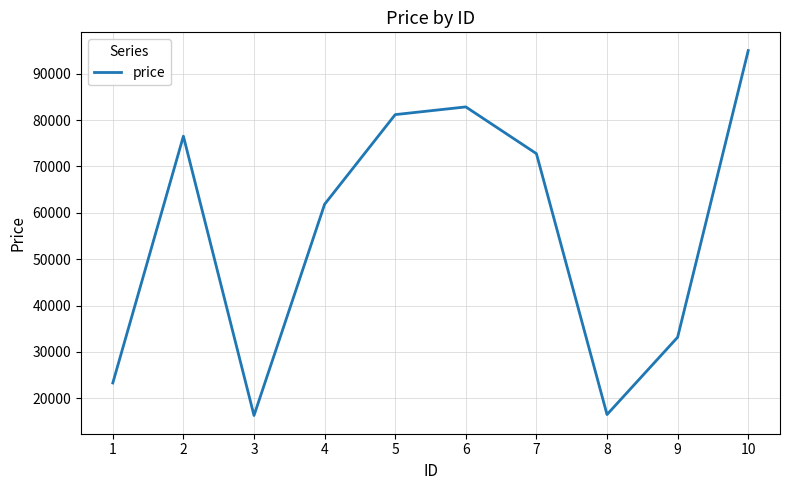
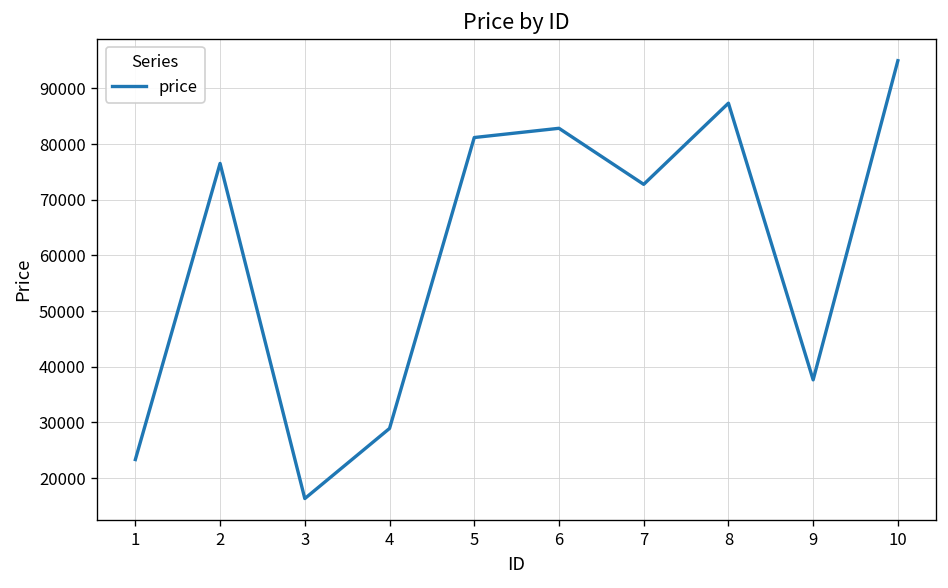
  {
    "1": 23000,
    "2": 77000,
    "3": 16000,
-   "4": 62000,
+   "4": 29000,
    "5": 81000,
    "6": 83000,
    "7": 73000,
-   "8": 17000,
-   "9": 33000,
+   "8": 87000,
+   "9": 38000,
    "10": 95000
  }
